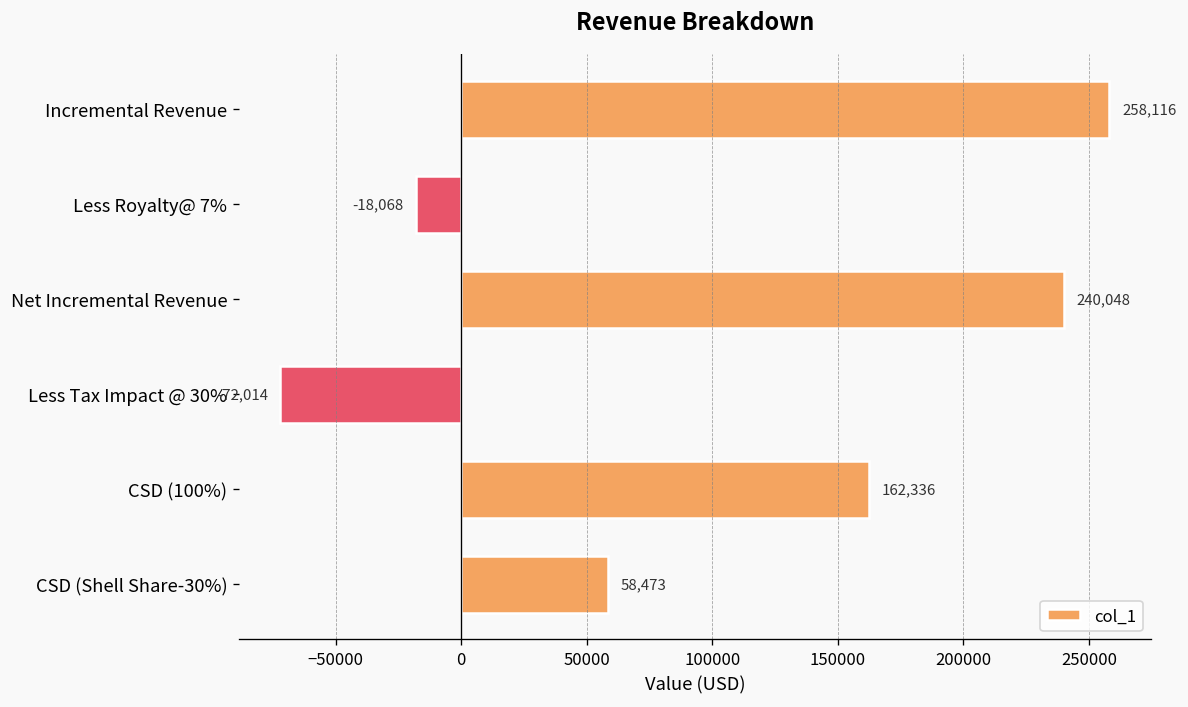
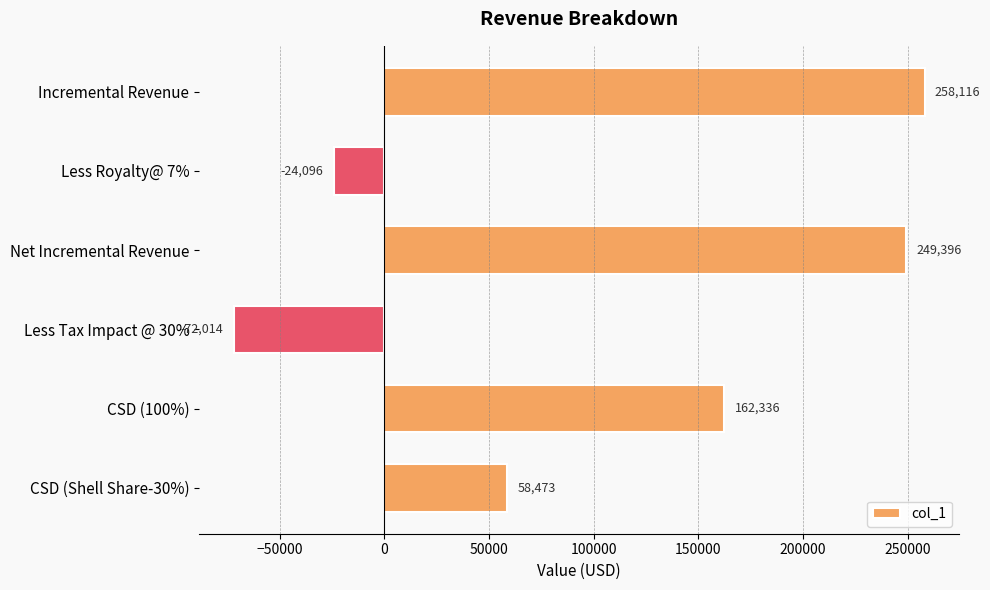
  {
    "Incremental Revenue": "258,116",
-   "Less Royalty@ 7%": "-18,068",
-   "Net Incremental Revenue": "240,048",
+   "Less Royalty@ 7%": "-24,096",
+   "Net Incremental Revenue": "249,396",
    "Less Tax Impact @ 30%": "-72,014",
    "CSD (100%)": "162,336",
    "CSD (Shell Share-30%)": "58,473"
  }
